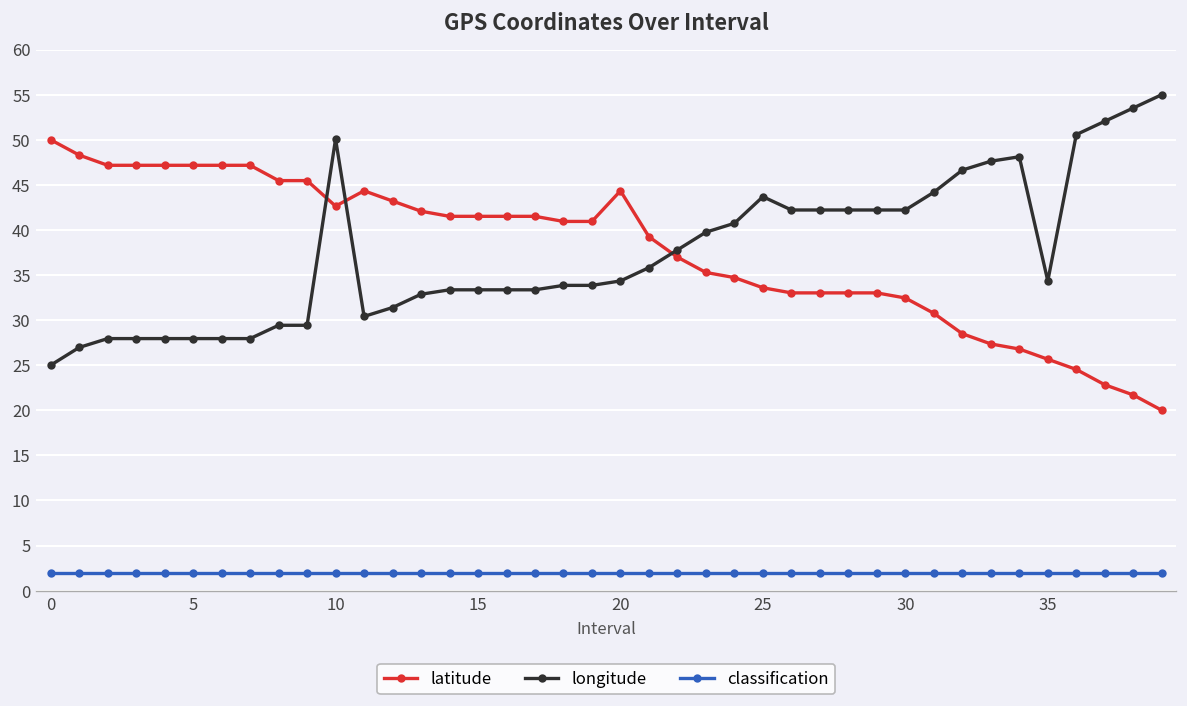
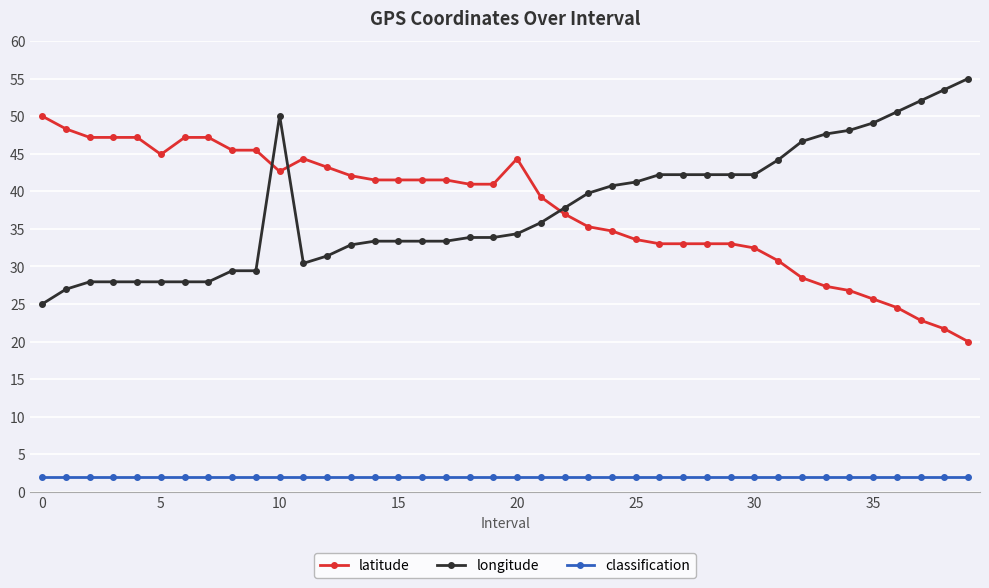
  {
    "latitude": {
      "0": 50,
-     "5": 47,
+     "5": 45,
      "10": 43,
      "15": 42,
      "20": 44,
      "25": 34,
      "30": 32,
      "35": 26
    },
    "longitude": {
      "0": 25,
      "5": 28,
      "10": 50,
      "15": 33,
      "20": 34,
-     "25": 44,
+     "25": 41,
      "30": 42,
-     "35": 34
+     "35": 49
    },
    "classification": {
      "0": 2,
      "5": 2,
      "10": 2,
      "15": 2,
      "20": 2,
      "25": 2,
      "30": 2,
      "35": 2
    }
  }
